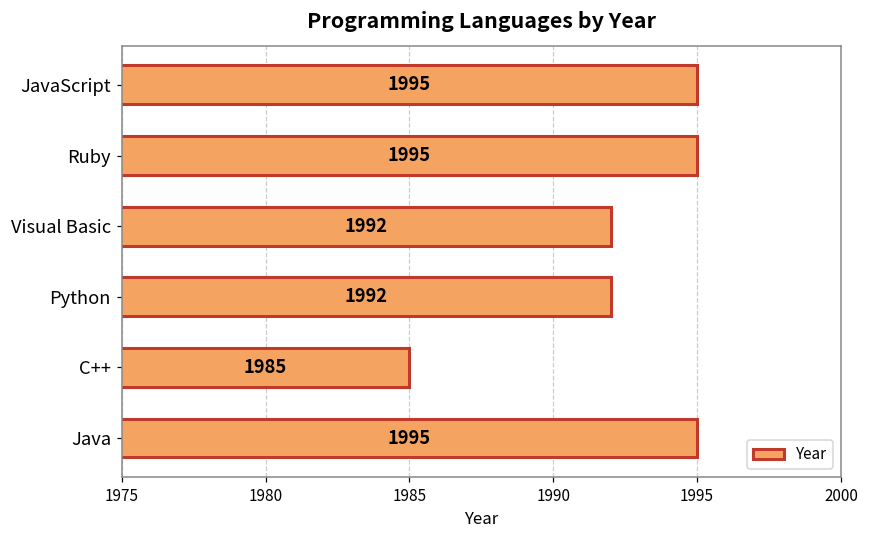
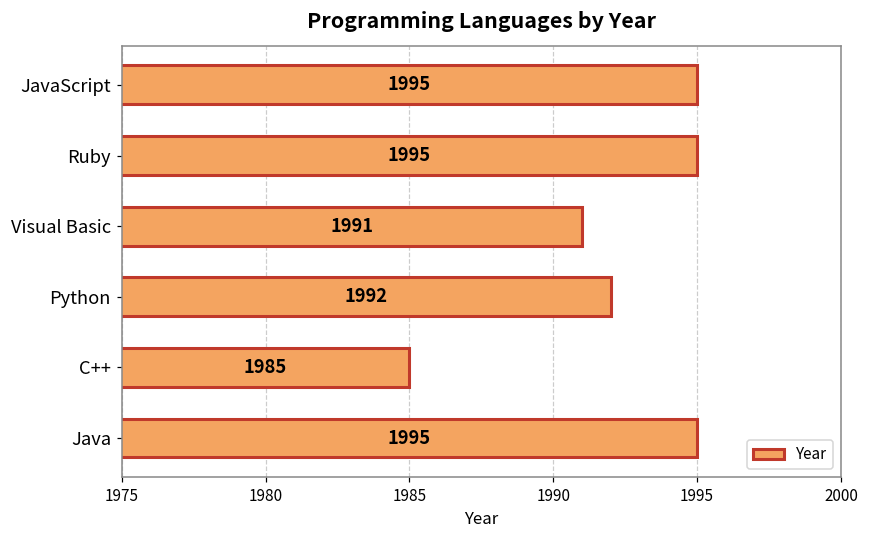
  {
    "JavaScript": 1995,
    "Ruby": 1995,
-   "Visual Basic": 1992,
+   "Visual Basic": 1991,
    "Python": 1992,
    "C++": 1985,
    "Java": 1995
  }
